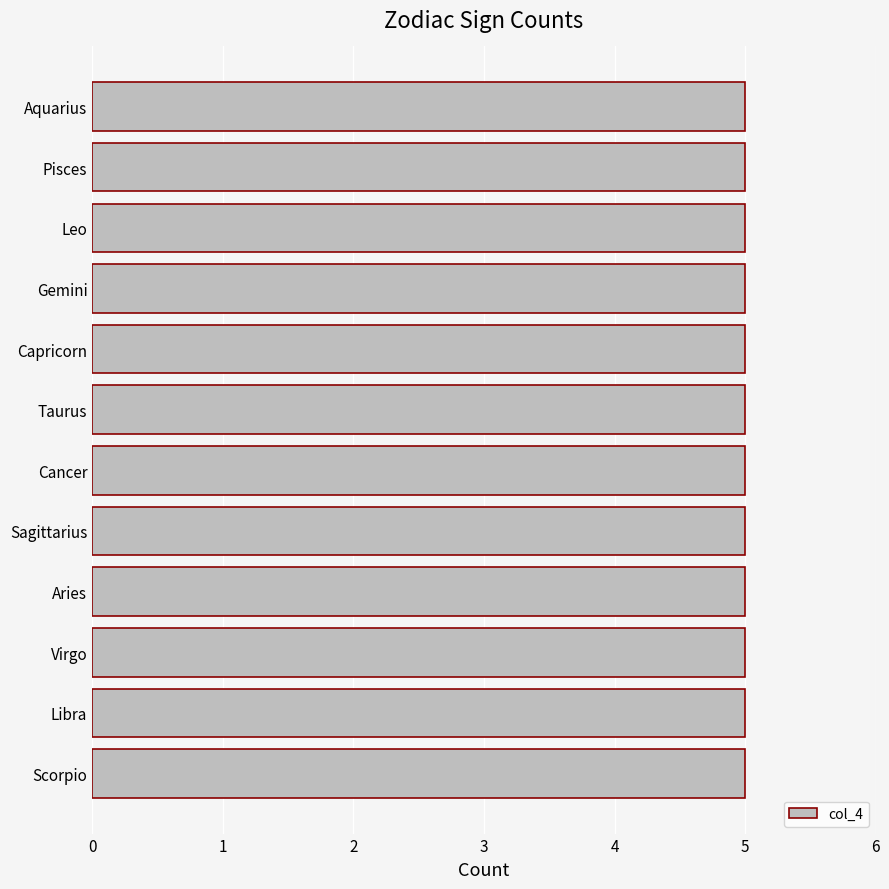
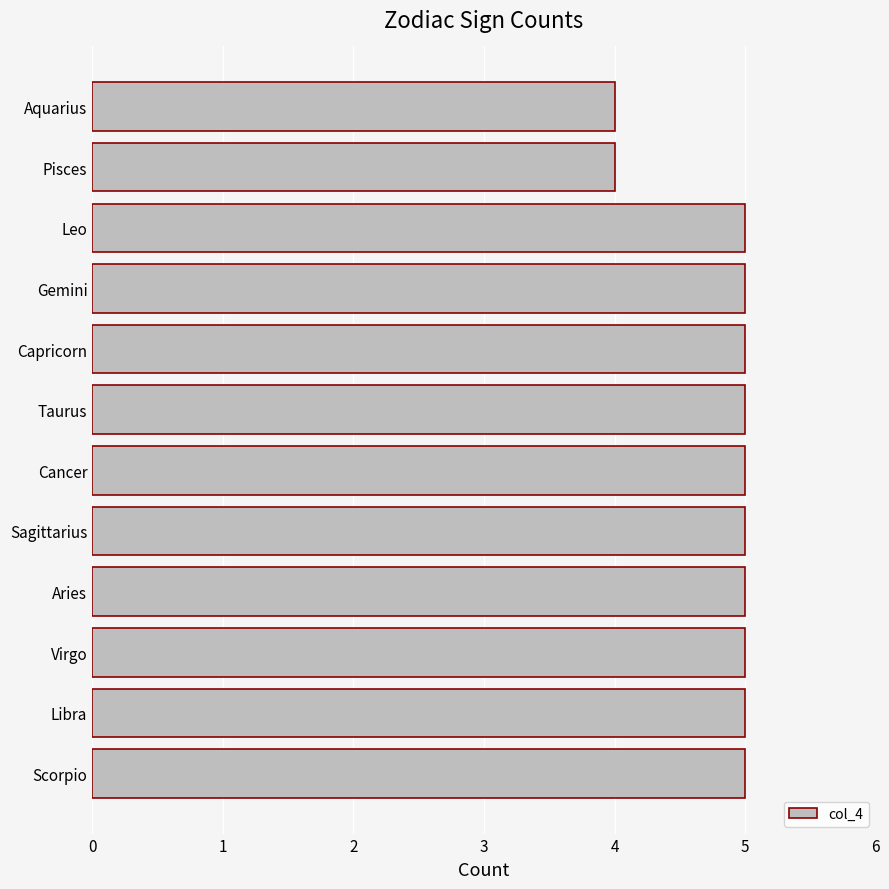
  {
-   "Aquarius": 5,
-   "Pisces": 5,
+   "Aquarius": 4,
+   "Pisces": 4,
    "Leo": 5,
    "Gemini": 5,
    "Capricorn": 5,
    "Taurus": 5,
    "Cancer": 5,
    "Sagittarius": 5,
    "Aries": 5,
    "Virgo": 5,
    "Libra": 5,
    "Scorpio": 5
  }
